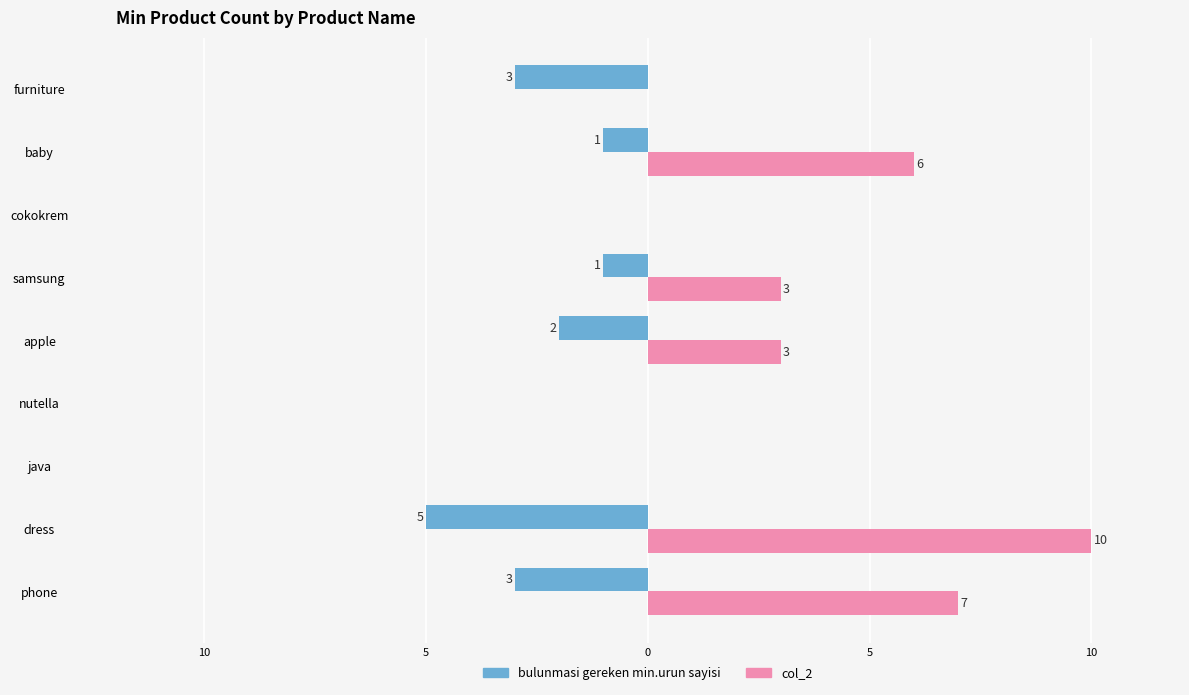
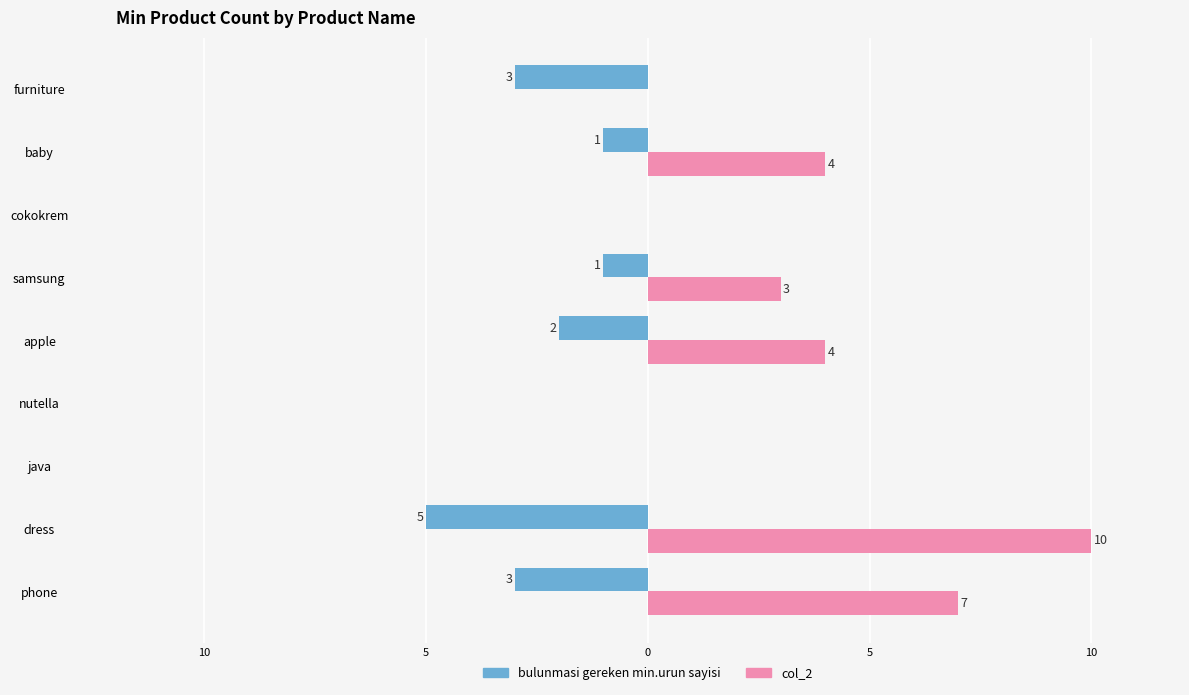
  {
    "col_2": {
-     "baby": 6,
+     "baby": 4,
      "samsung": 3,
-     "apple": 3,
+     "apple": 4,
      "dress": 10,
      "phone": 7
    }
  }
